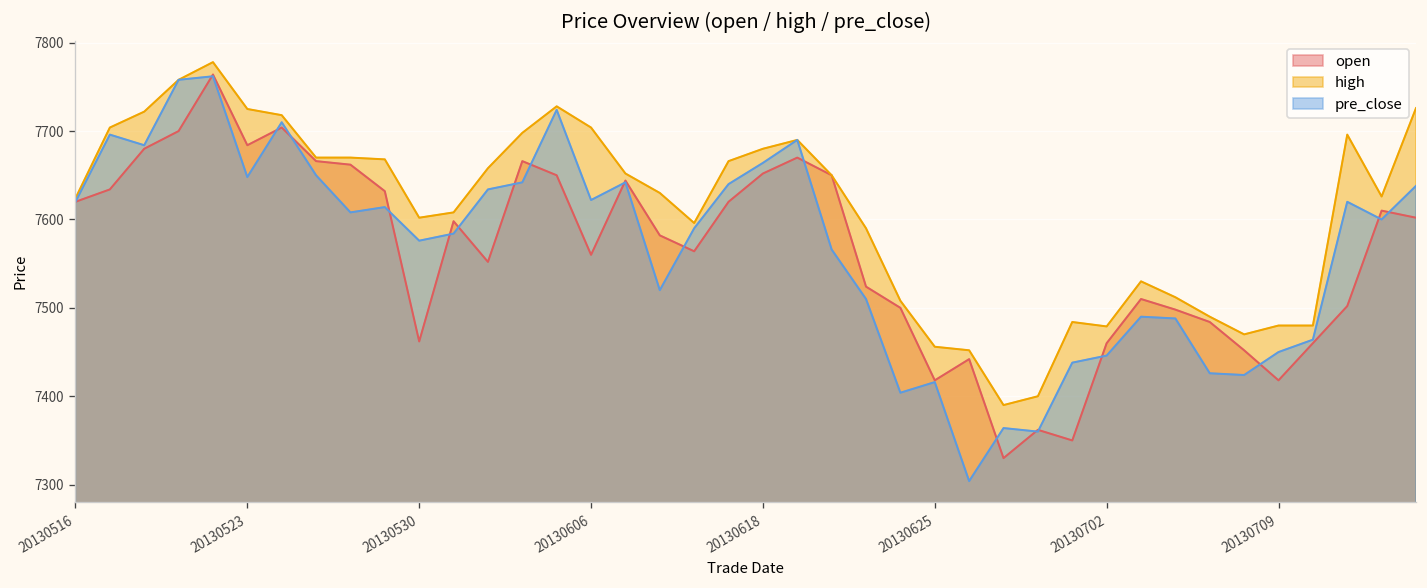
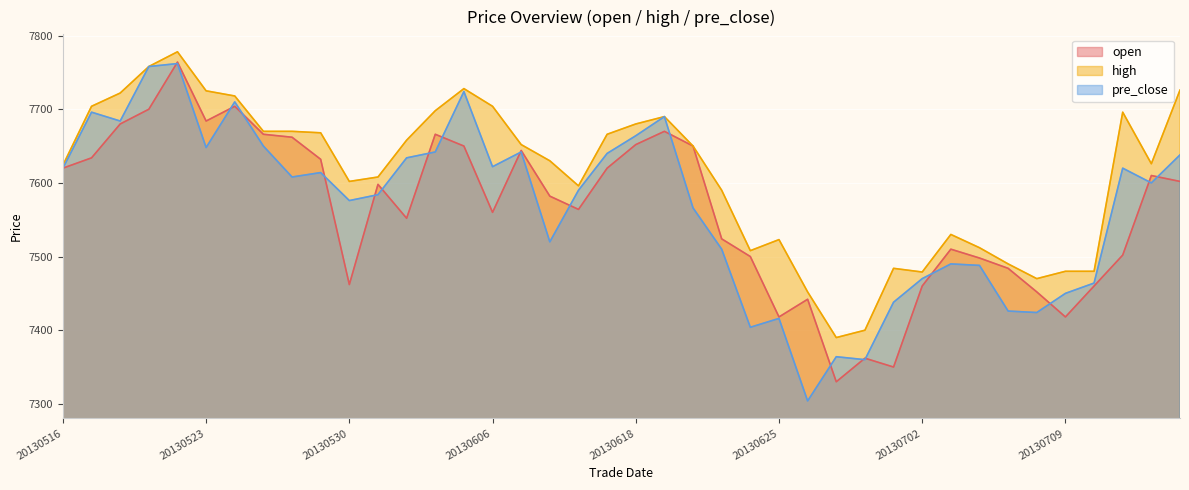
  {
    "open": {
      "20130523": 7680,
      "20130530": 7460,
      "20130606": 7560,
      "20130618": 7650,
      "20130702": 7460,
      "20130709": 7420
    },
    "high": {
      "20130516": 7620,
      "20130523": 7730,
      "20130530": 7600,
      "20130606": 7700,
      "20130618": 7680,
-     "20130625": 7460,
+     "20130625": 7520,
      "20130702": 7480,
      "20130709": 7480
    },
    "pre_close": {
      "20130523": 7650,
      "20130530": 7580,
      "20130606": 7620,
      "20130618": 7660,
-     "20130702": 7450,
+     "20130702": 7470,
      "20130709": 7450
    }
  }
